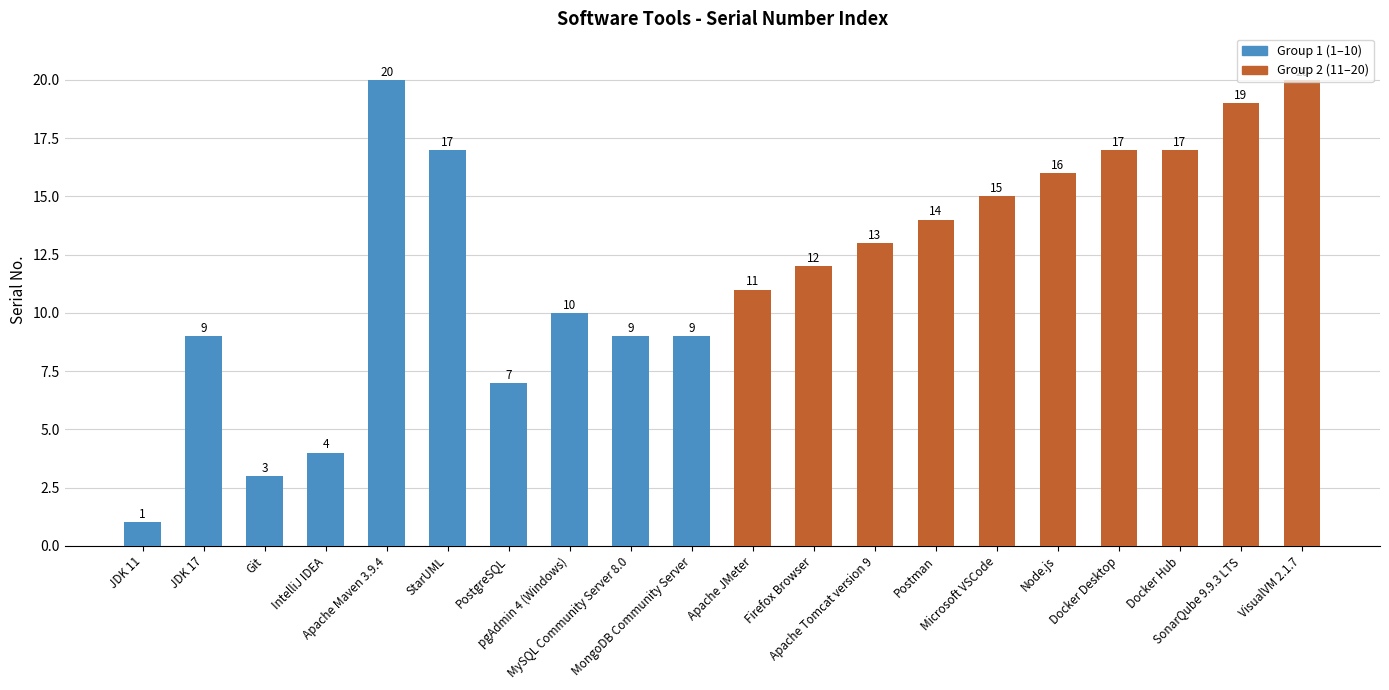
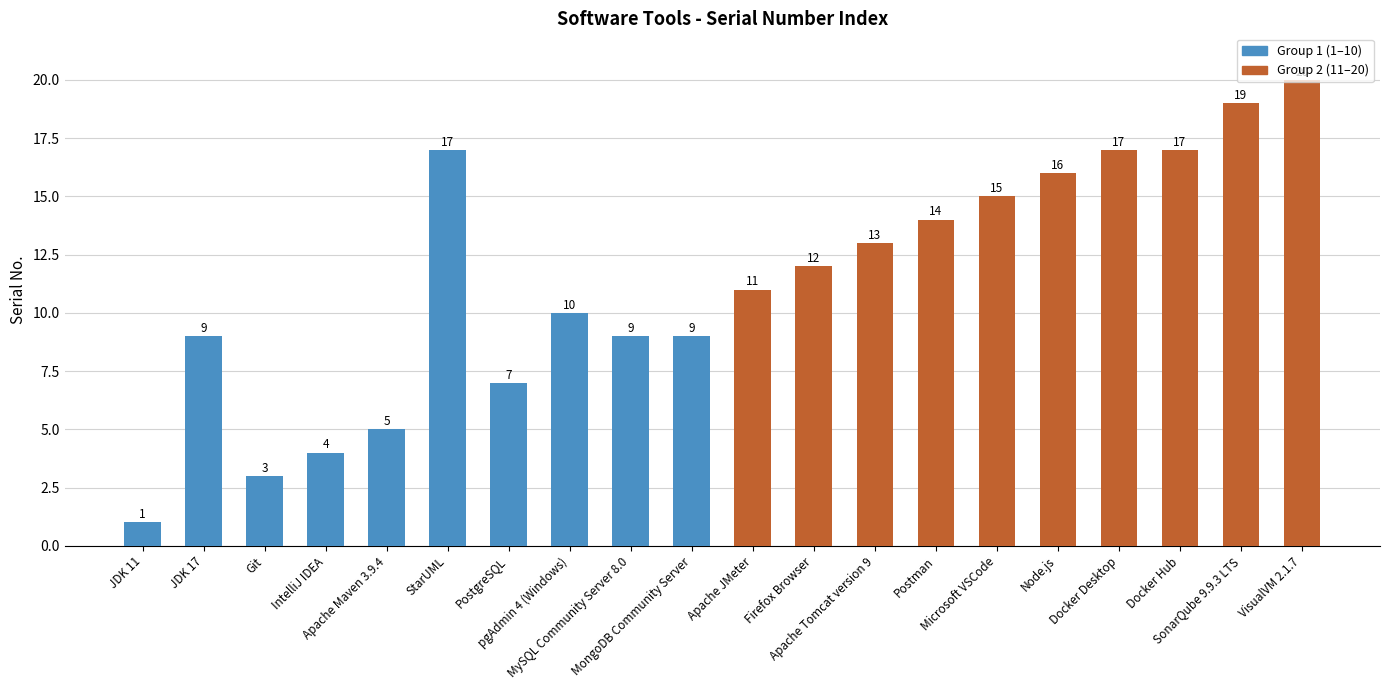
  {
    "JDK 11": 1,
    "JDK 17": 9,
    "Git": 3,
    "IntelliJ IDEA": 4,
-   "Apache Maven 3.9.4": 20,
+   "Apache Maven 3.9.4": 5,
    "StarUML": 17,
    "PostgreSQL": 7,
    "pgAdmin 4 (Windows)": 10,
    "MySQL Community Server 8.0": 9,
    "MongoDB Community Server": 9,
    "Apache JMeter": 11,
    "Firefox Browser": 12,
    "Apache Tomcat version 9": 13,
    "Postman": 14,
    "Microsoft VSCode": 15,
    "Node.js": 16,
    "Docker Desktop": 17,
    "Docker Hub": 17,
    "SonarQube 9.9.3 LTS": 19
  }
